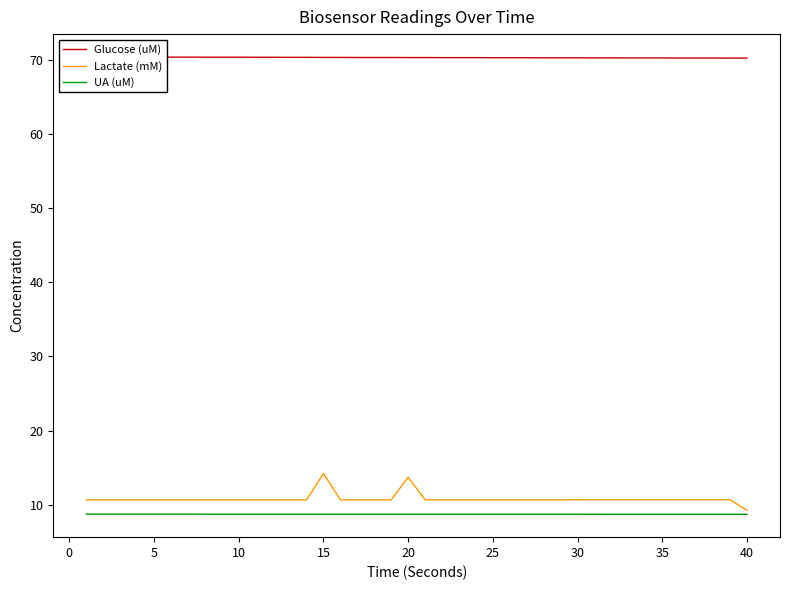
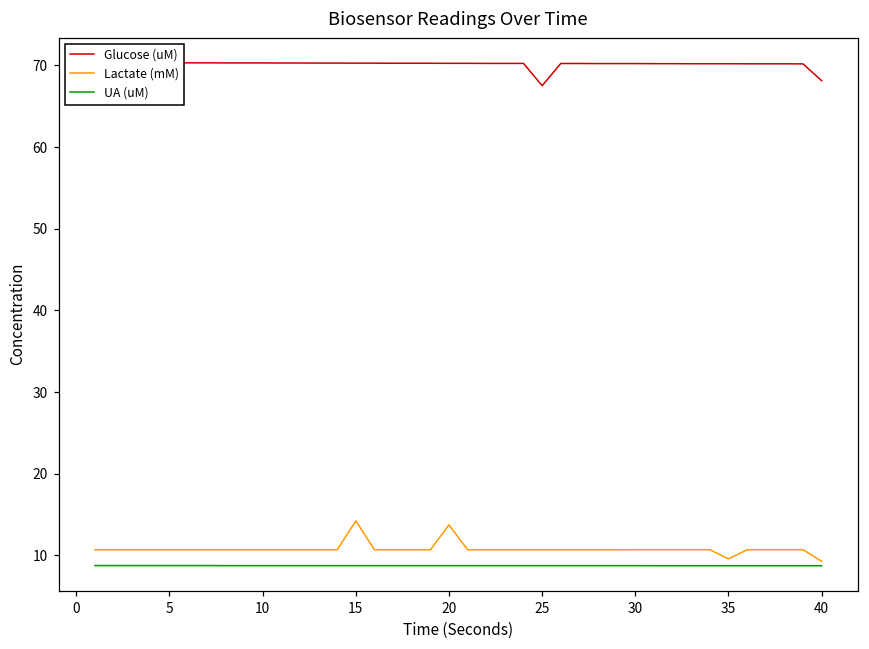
  {
    "Glucose (uM)": {
      "10": 70,
      "15": 70,
      "20": 70,
-     "25": 70,
+     "25": 68,
      "30": 70,
      "35": 70,
-     "40": 70
+     "40": 68
    },
    "Lactate (mM)": {
      "5": 11,
      "10": 11,
      "15": 14,
      "20": 14,
      "25": 11,
      "30": 11,
-     "35": 11,
+     "35": 10,
      "40": 9
    },
    "UA (uM)": {
      "5": 9,
      "10": 9,
      "15": 9,
      "20": 9,
      "25": 9,
      "30": 9,
      "35": 9,
      "40": 9
    }
  }
